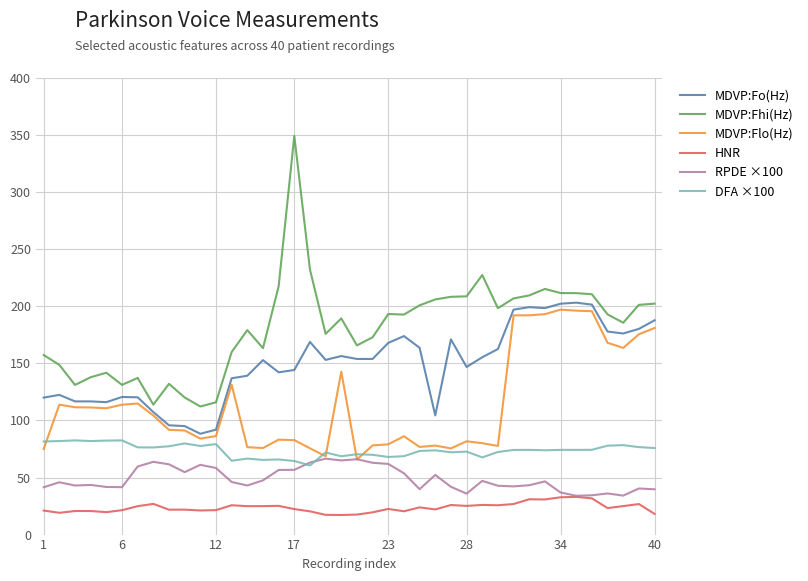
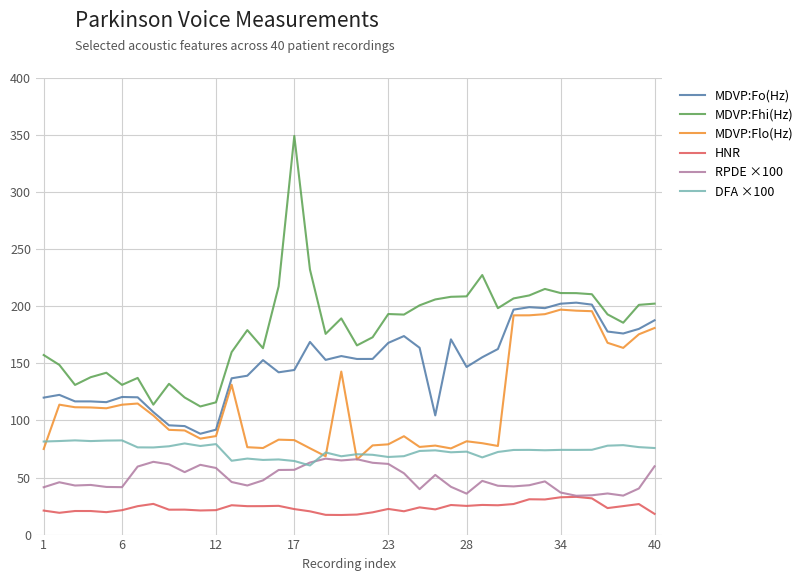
  {
    "MDVP:Fo(Hz)": {
      "40": 188
    },
    "MDVP:Fhi(Hz)": {
      "40": 202
    },
    "MDVP:Flo(Hz)": {
      "40": 181
    },
    "HNR": {
      "40": 18
    },
    "RPDE ×100": {
-     "40": 40
+     "40": 60
    },
    "DFA ×100": {
      "40": 76
    }
  }
